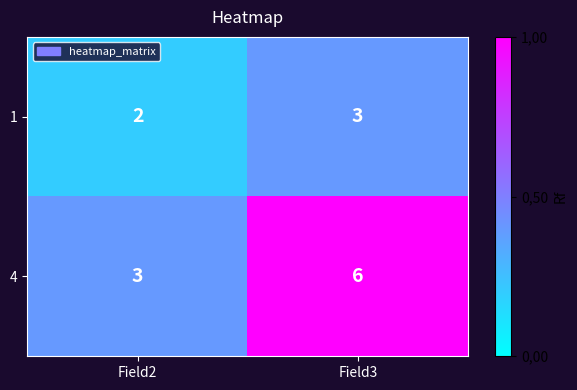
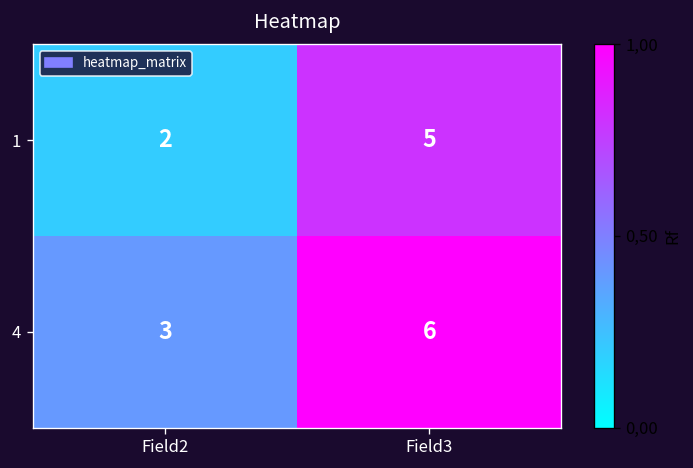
  {
    "1": {
      "Field2": 2,
-     "Field3": 3
+     "Field3": 5
    },
    "4": {
      "Field2": 3,
      "Field3": 6
    }
  }
